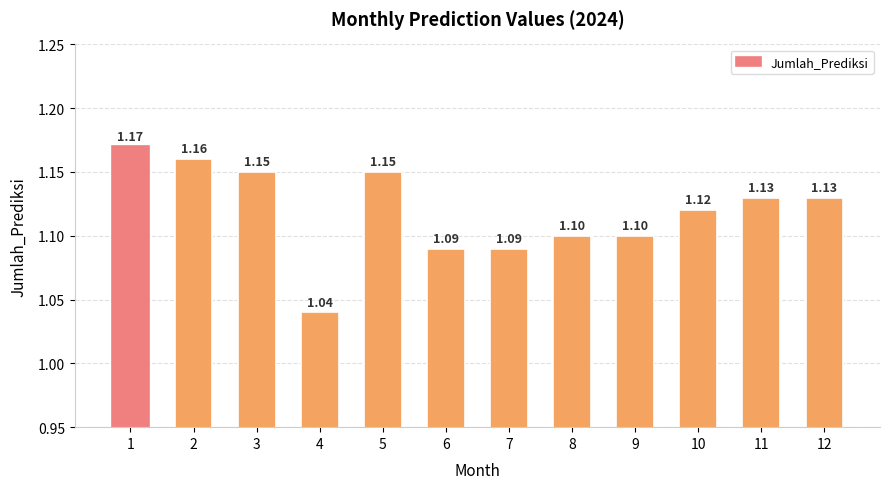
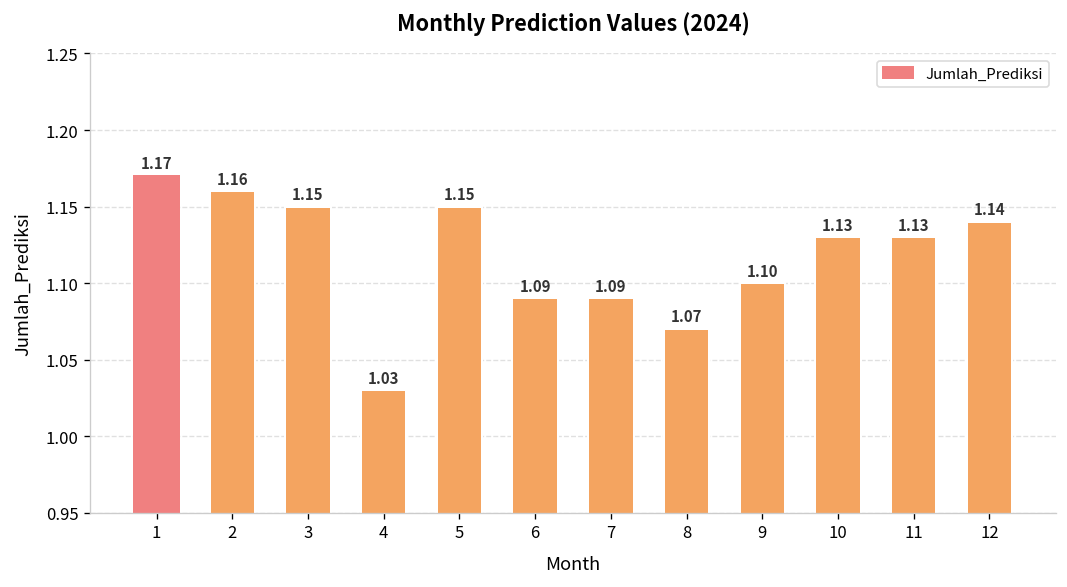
  {
    "1": 1.17,
    "2": 1.16,
    "3": 1.15,
-   "4": 1.04,
+   "4": 1.03,
    "5": 1.15,
    "6": 1.09,
    "7": 1.09,
-   "8": 1.10,
+   "8": 1.07,
    "9": 1.10,
-   "10": 1.12,
+   "10": 1.13,
    "11": 1.13,
-   "12": 1.13
+   "12": 1.14
  }
